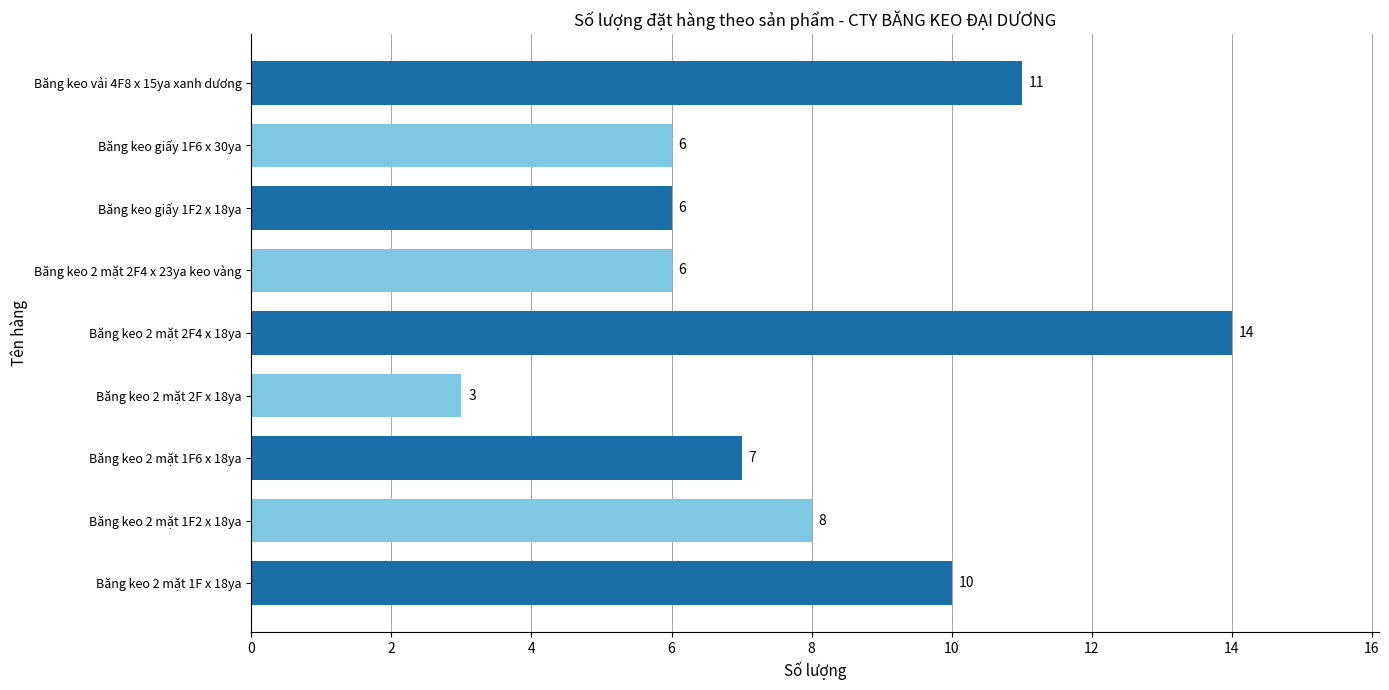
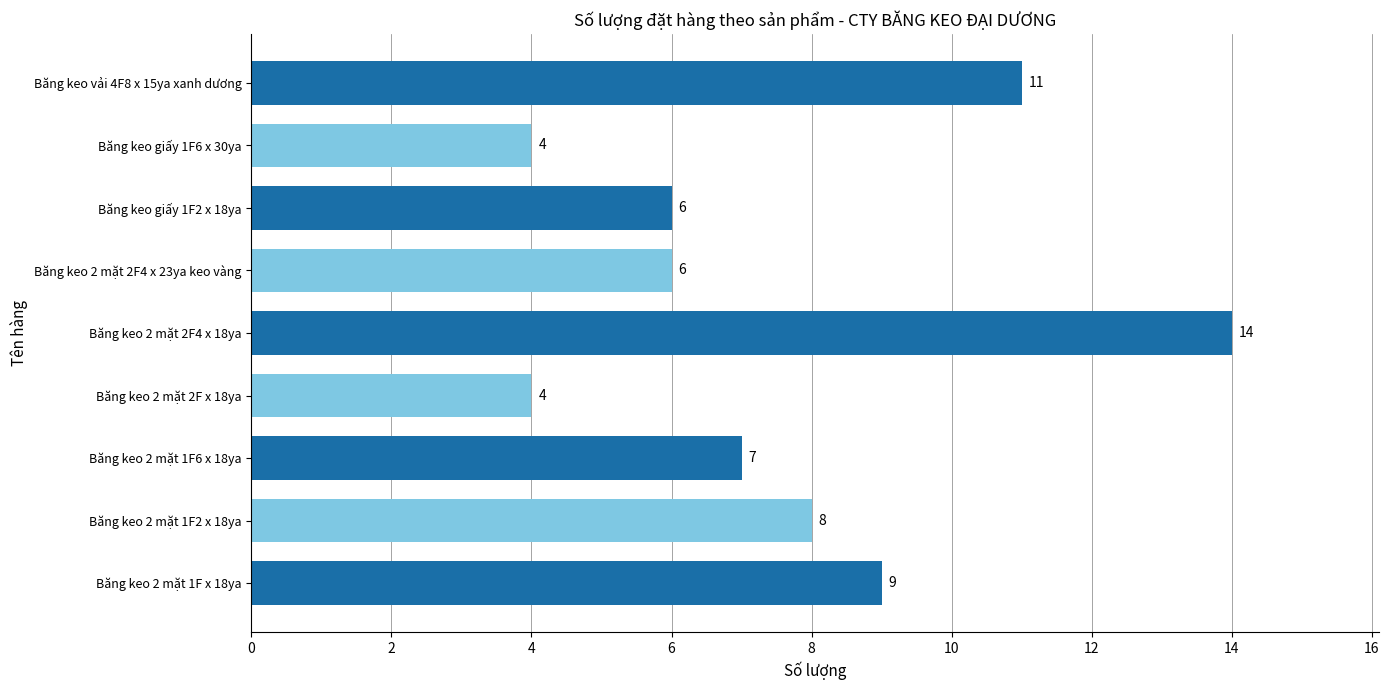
  {
    "Băng keo vải 4F8 x 15ya xanh dương": 11,
-   "Băng keo giấy 1F6 x 30ya": 6,
+   "Băng keo giấy 1F6 x 30ya": 4,
    "Băng keo giấy 1F2 x 18ya": 6,
    "Băng keo 2 mặt 2F4 x 23ya keo vàng": 6,
    "Băng keo 2 mặt 2F4 x 18ya": 14,
-   "Băng keo 2 mặt 2F x 18ya": 3,
+   "Băng keo 2 mặt 2F x 18ya": 4,
    "Băng keo 2 mặt 1F6 x 18ya": 7,
    "Băng keo 2 mặt 1F2 x 18ya": 8,
-   "Băng keo 2 mặt 1F x 18ya": 10
+   "Băng keo 2 mặt 1F x 18ya": 9
  }
